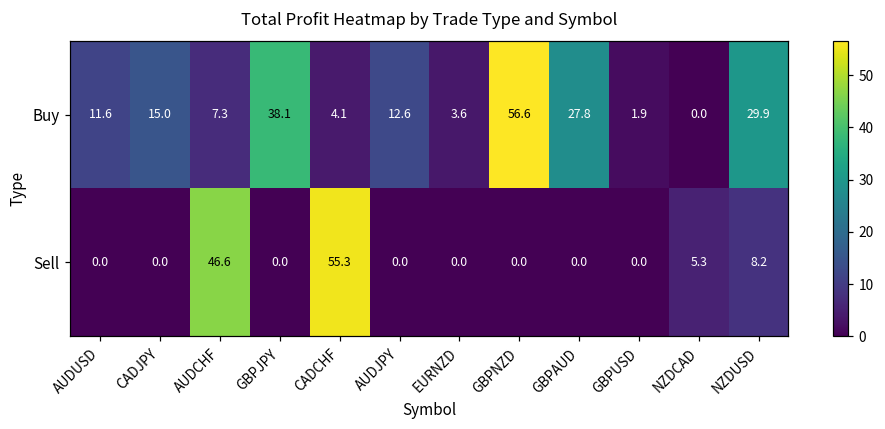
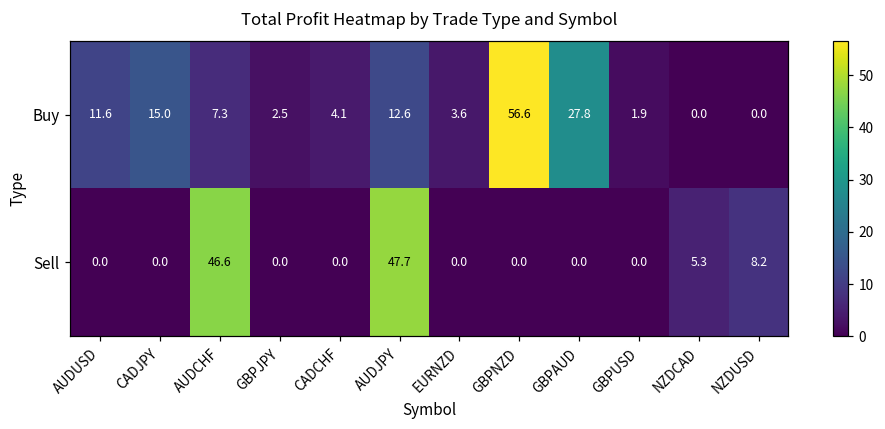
  {
    "Buy": {
      "AUDUSD": 11.6,
      "CADJPY": 15.0,
      "AUDCHF": 7.3,
-     "GBPJPY": 38.1,
+     "GBPJPY": 2.5,
      "CADCHF": 4.1,
      "AUDJPY": 12.6,
      "EURNZD": 3.6,
      "GBPNZD": 56.6,
      "GBPAUD": 27.8,
      "GBPUSD": 1.9,
      "NZDCAD": 0.0,
-     "NZDUSD": 29.9
+     "NZDUSD": 0.0
    },
    "Sell": {
      "AUDUSD": 0.0,
      "CADJPY": 0.0,
      "AUDCHF": 46.6,
      "GBPJPY": 0.0,
-     "CADCHF": 55.3,
-     "AUDJPY": 0.0,
+     "CADCHF": 0.0,
+     "AUDJPY": 47.7,
      "EURNZD": 0.0,
      "GBPNZD": 0.0,
      "GBPAUD": 0.0,
      "GBPUSD": 0.0,
      "NZDCAD": 5.3,
      "NZDUSD": 8.2
    }
  }
